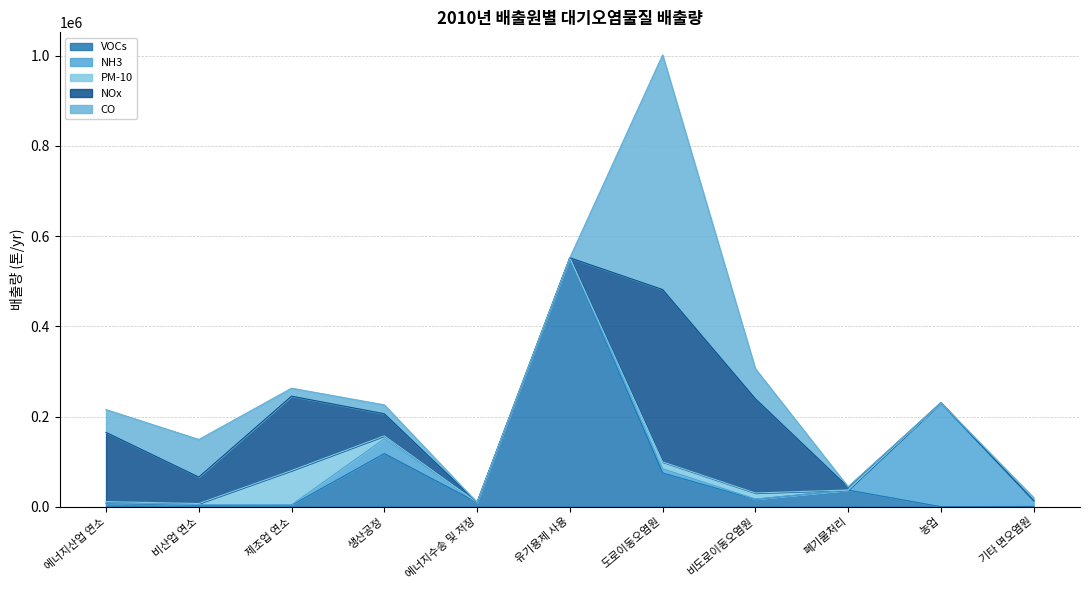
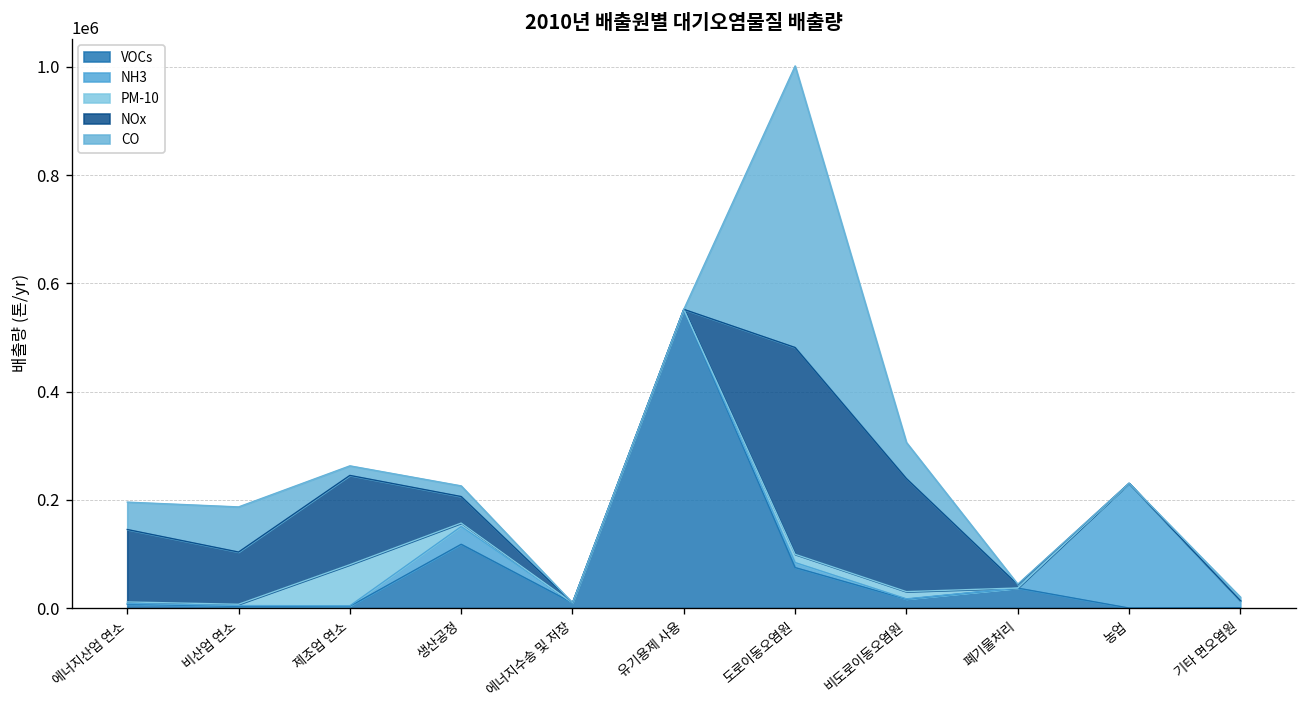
  {
    "VOCs": {
      "생산공정": 120000,
      "도로이동오염원": 70000,
      "농업": 0,
      "기타 면오염원": 0
    },
    "NOx": {
-     "에너지산업 연소": 150000,
-     "비산업 연소": 60000,
+     "에너지산업 연소": 130000,
+     "비산업 연소": 100000,
      "제조업 연소": 160000,
      "생산공정": 50000,
      "도로이동오염원": 380000,
      "비도로이동오염원": 210000
    }
  }
